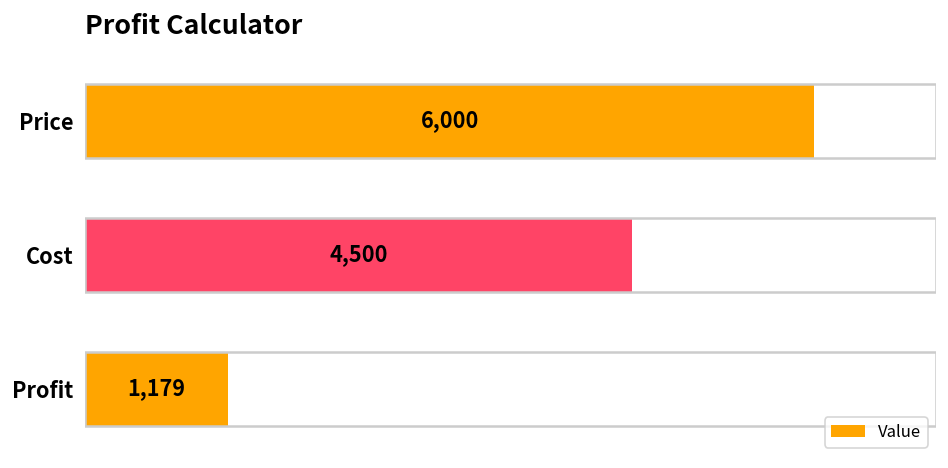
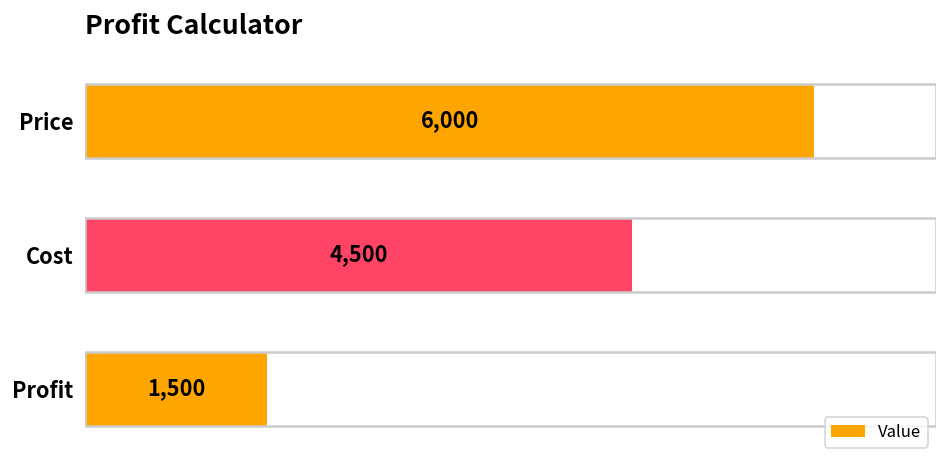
  {
    "Price": "6,000",
    "Cost": "4,500",
-   "Profit": "1,179"
+   "Profit": "1,500"
  }
